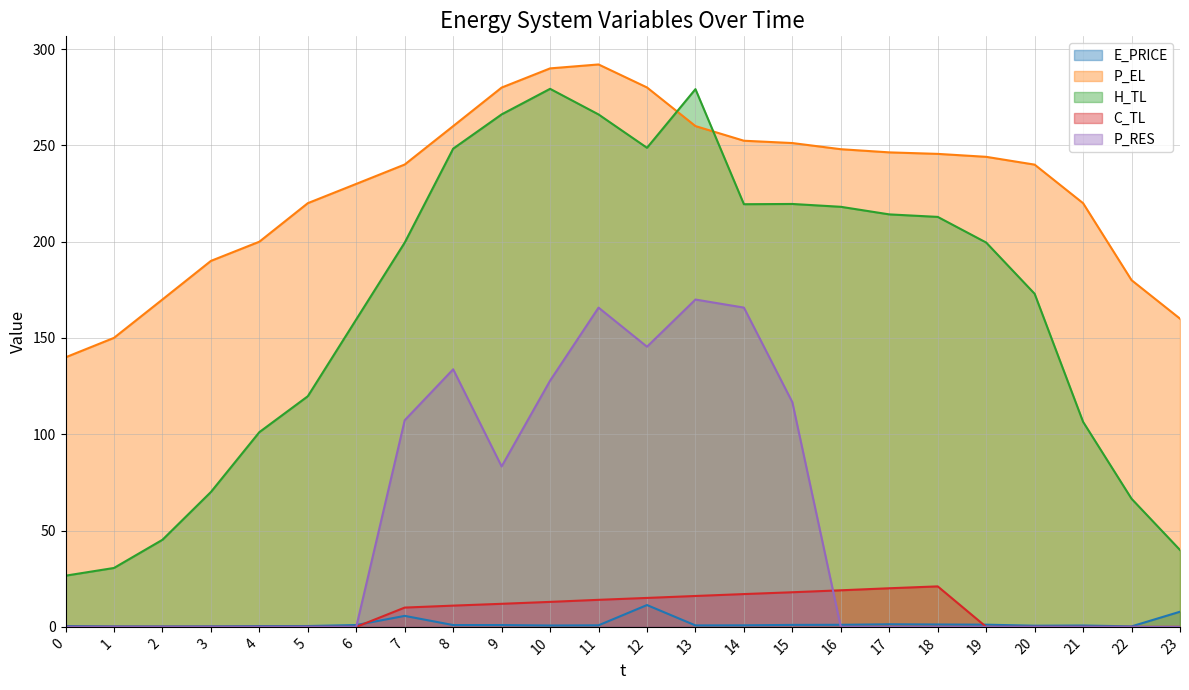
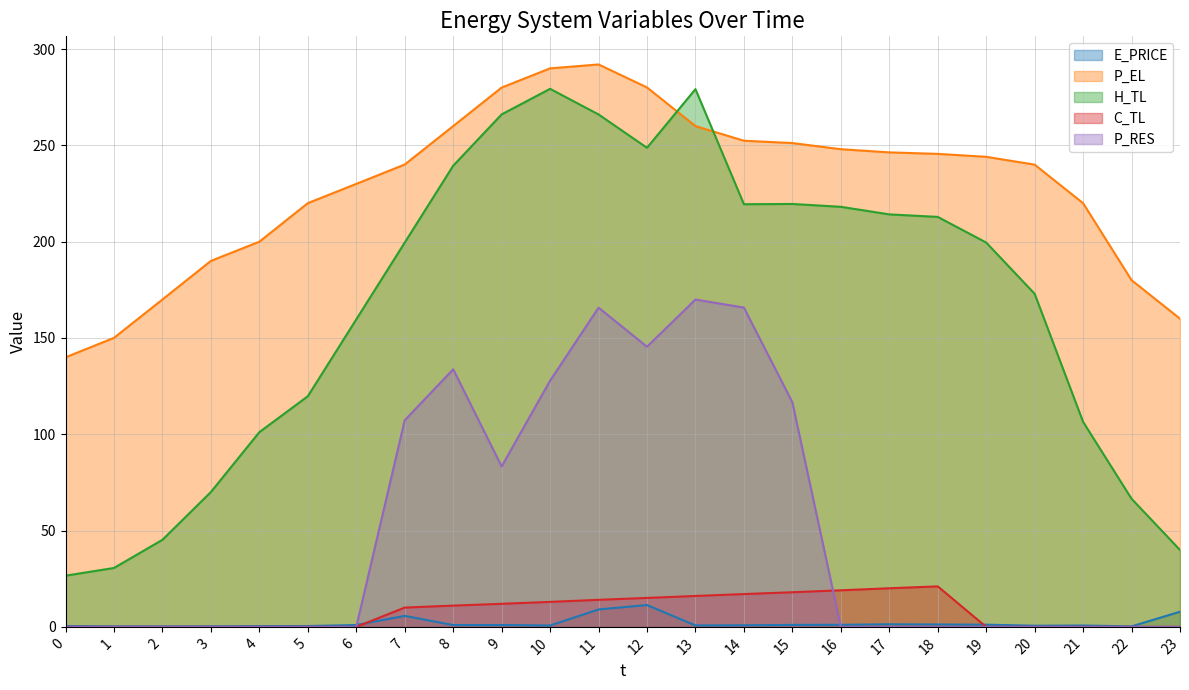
  {
    "E_PRICE": {
      "7": 6,
      "8": 1,
      "9": 1,
      "10": 1,
-     "11": 1,
+     "11": 9,
      "12": 11,
      "13": 1,
      "14": 1,
      "15": 1,
      "17": 1,
      "23": 8
    },
    "H_TL": {
      "0": 27,
      "1": 31,
      "2": 45,
      "3": 70,
      "4": 101,
      "5": 120,
      "6": 160,
      "7": 200,
-     "8": 248,
+     "8": 239,
      "9": 266,
      "10": 279,
      "11": 266,
      "12": 249,
      "13": 279,
      "14": 219,
      "15": 220,
      "16": 218,
      "17": 214,
      "18": 213,
      "19": 200,
      "20": 173,
      "21": 106,
      "22": 67,
      "23": 40
    },
    "P_RES": {
      "7": 107,
      "8": 134,
      "9": 83,
      "10": 128,
      "11": 166,
      "12": 145,
      "13": 170,
      "14": 166,
      "15": 117,
      "17": 0
    }
  }
